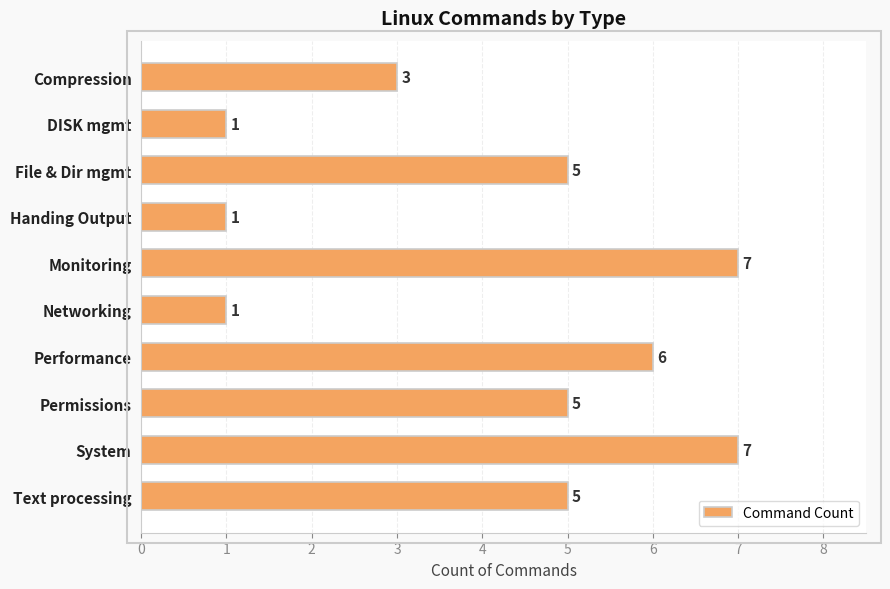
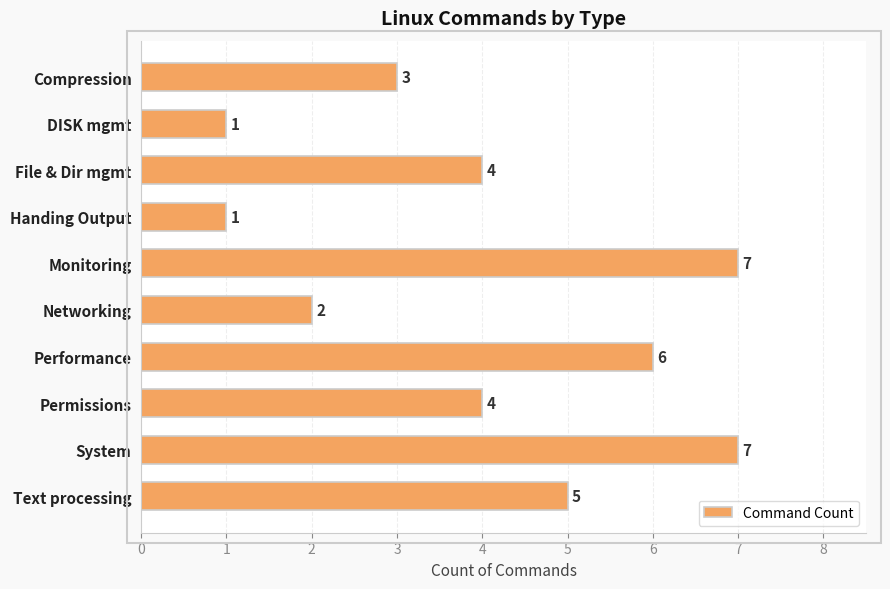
  {
    "Compression": 3,
    "DISK mgmt": 1,
-   "File & Dir mgmt": 5,
+   "File & Dir mgmt": 4,
    "Handing Output": 1,
    "Monitoring": 7,
-   "Networking": 1,
+   "Networking": 2,
    "Performance": 6,
-   "Permissions": 5,
+   "Permissions": 4,
    "System": 7,
    "Text processing": 5
  }
